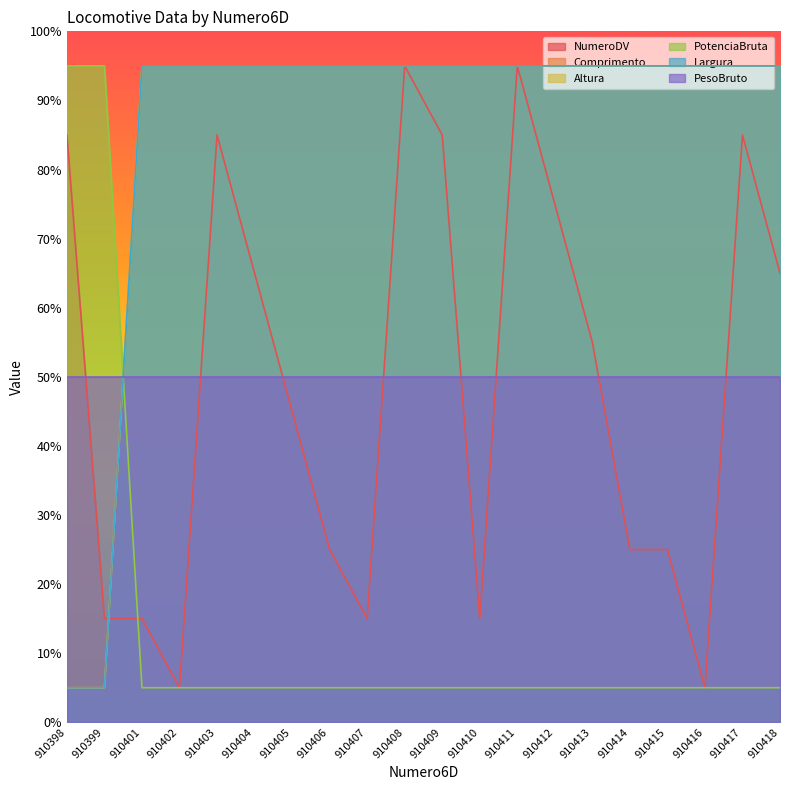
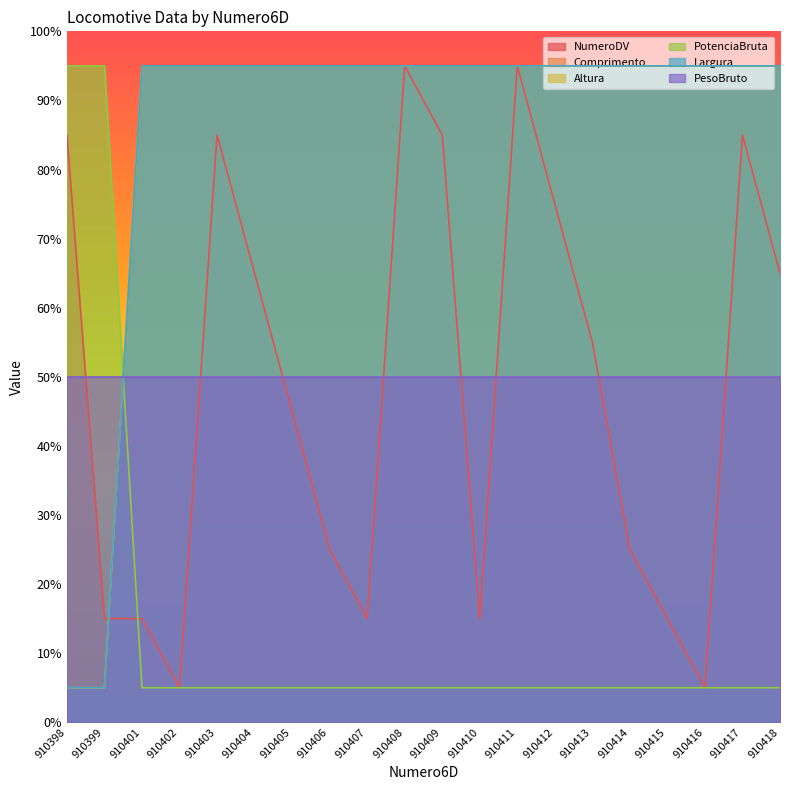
  {
    "NumeroDV": {
      "910398": "85%",
      "910399": "15%",
      "910401": "15%",
      "910403": "85%",
      "910404": "65%",
      "910405": "45%",
      "910406": "25%",
      "910407": "15%",
      "910409": "85%",
      "910410": "15%",
      "910412": "75%",
      "910413": "55%",
      "910414": "25%",
-     "910415": "25%",
+     "910415": "15%",
      "910417": "85%",
      "910418": "65%"
    },
    "Largura": {
      "910398": "5%",
      "910399": "5%",
      "910401": "95%",
      "910402": "95%",
      "910403": "95%",
      "910404": "95%",
      "910405": "95%",
      "910406": "95%",
      "910407": "95%",
      "910409": "95%",
      "910410": "95%",
      "910418": "95%"
    },
    "PotenciaBruta": {
      "910398": "95%",
      "910399": "95%",
      "910401": "5%",
      "910403": "5%",
      "910404": "5%",
      "910405": "5%",
      "910406": "5%",
      "910407": "5%",
      "910408": "5%",
      "910409": "5%",
      "910410": "5%",
      "910411": "5%",
      "910412": "5%",
      "910413": "5%",
      "910414": "5%",
      "910415": "5%",
      "910417": "5%",
      "910418": "5%"
    },
    "PesoBruto": {
      "910398": "50%",
      "910399": "50%",
      "910401": "50%",
      "910402": "50%",
      "910403": "50%",
      "910404": "50%",
      "910405": "50%",
      "910406": "50%",
      "910407": "50%",
      "910408": "50%",
      "910409": "50%",
      "910410": "50%",
      "910411": "50%",
      "910412": "50%",
      "910413": "50%",
      "910414": "50%",
      "910415": "50%",
      "910416": "50%",
      "910417": "50%",
      "910418": "50%"
    }
  }
